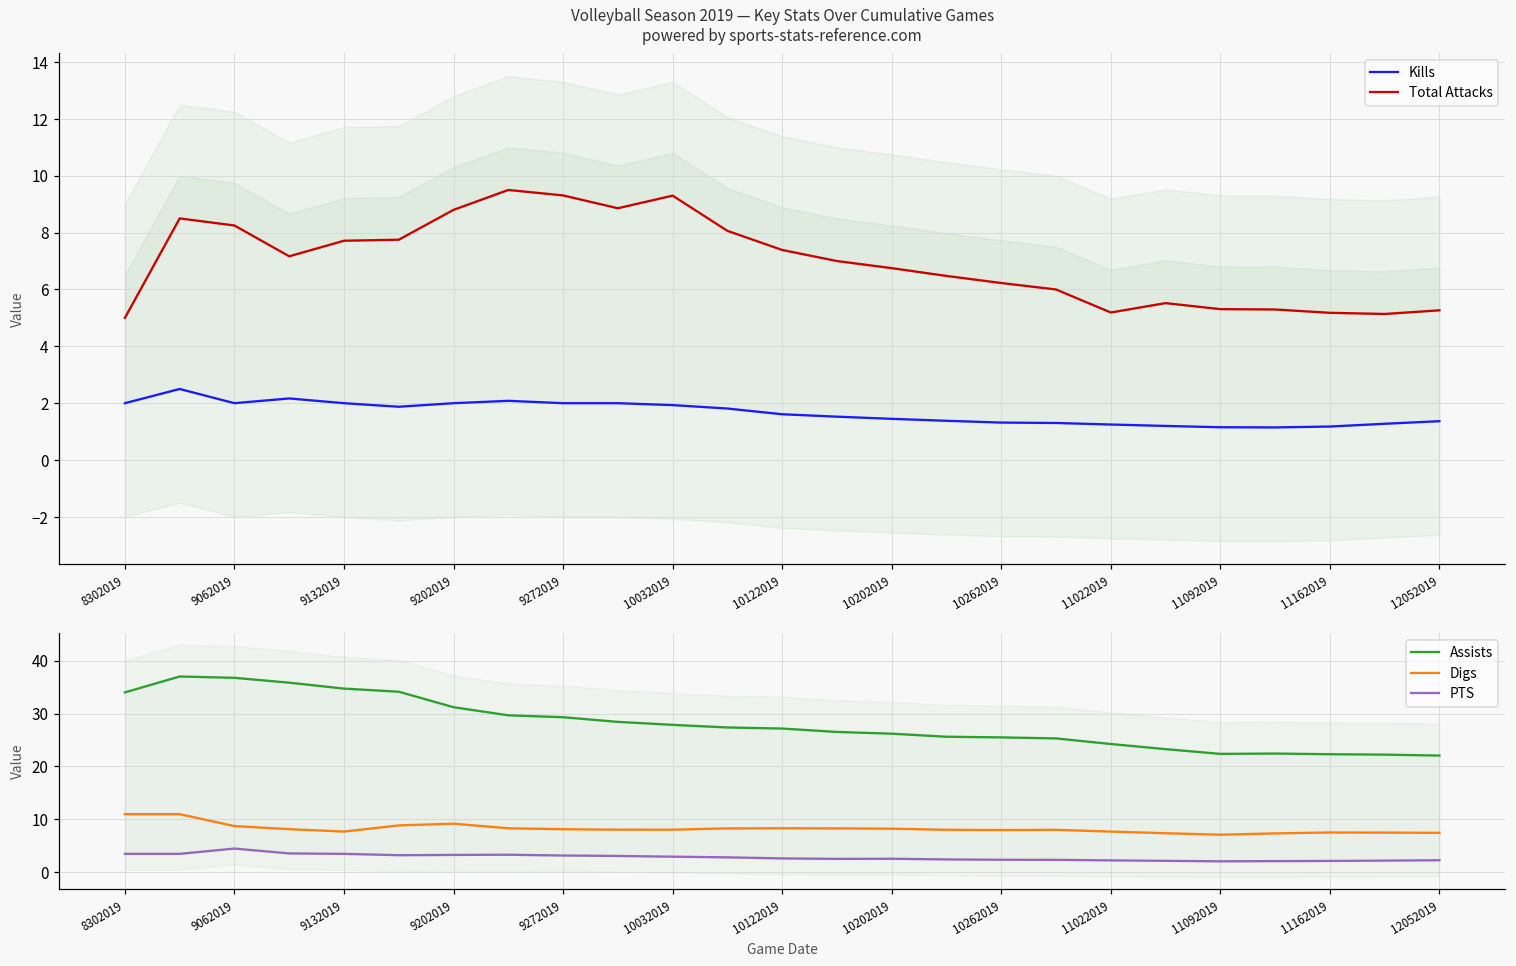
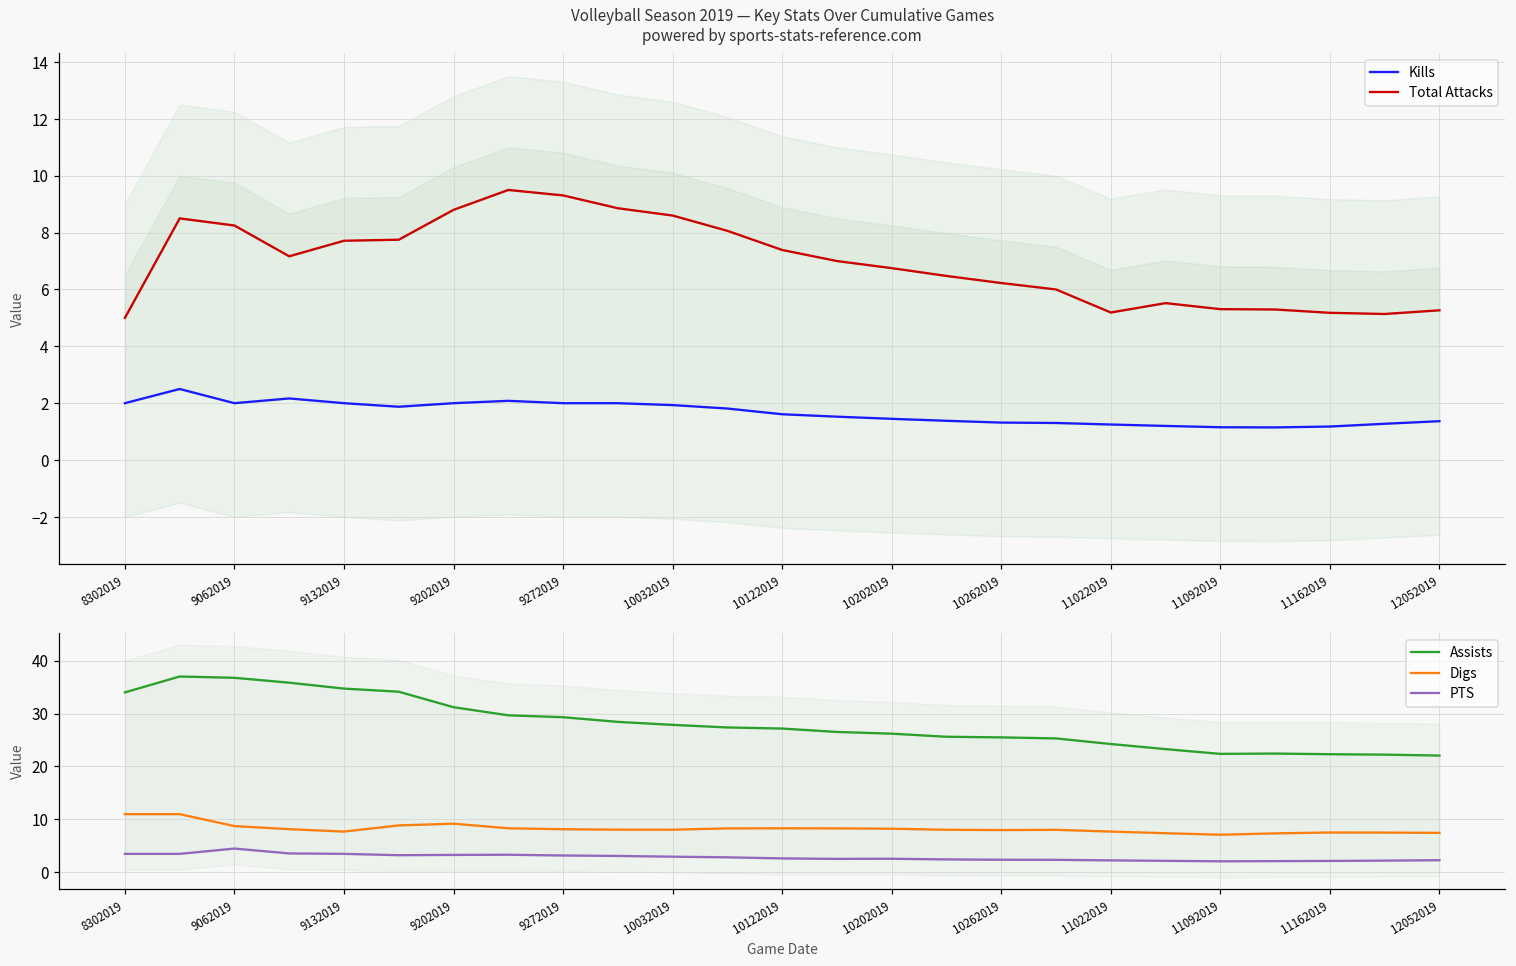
  {
    "Volleyball Season 2019 — Key Stats Over Cumulative Games powered by sports-stats-reference.com": {
      "Kills": {
        "8302019": 2.0,
        "9062019": 2.0,
        "9132019": 2.0,
        "9202019": 2.0,
        "9272019": 2.0,
        "10032019": 1.9,
        "10122019": 1.6,
        "10202019": 1.5,
        "10262019": 1.3,
        "11022019": 1.3,
        "11092019": 1.2,
        "11162019": 1.2,
        "12052019": 1.4
      },
      "Total Attacks": {
        "8302019": 5.0,
        "9062019": 8.3,
        "9132019": 7.7,
        "9202019": 8.8,
        "9272019": 9.3,
-       "10032019": 9.3,
+       "10032019": 8.6,
        "10122019": 7.4,
        "10202019": 6.8,
        "10262019": 6.2,
        "11022019": 5.2,
        "11092019": 5.3,
        "11162019": 5.2,
        "12052019": 5.3
      }
    }
  }
